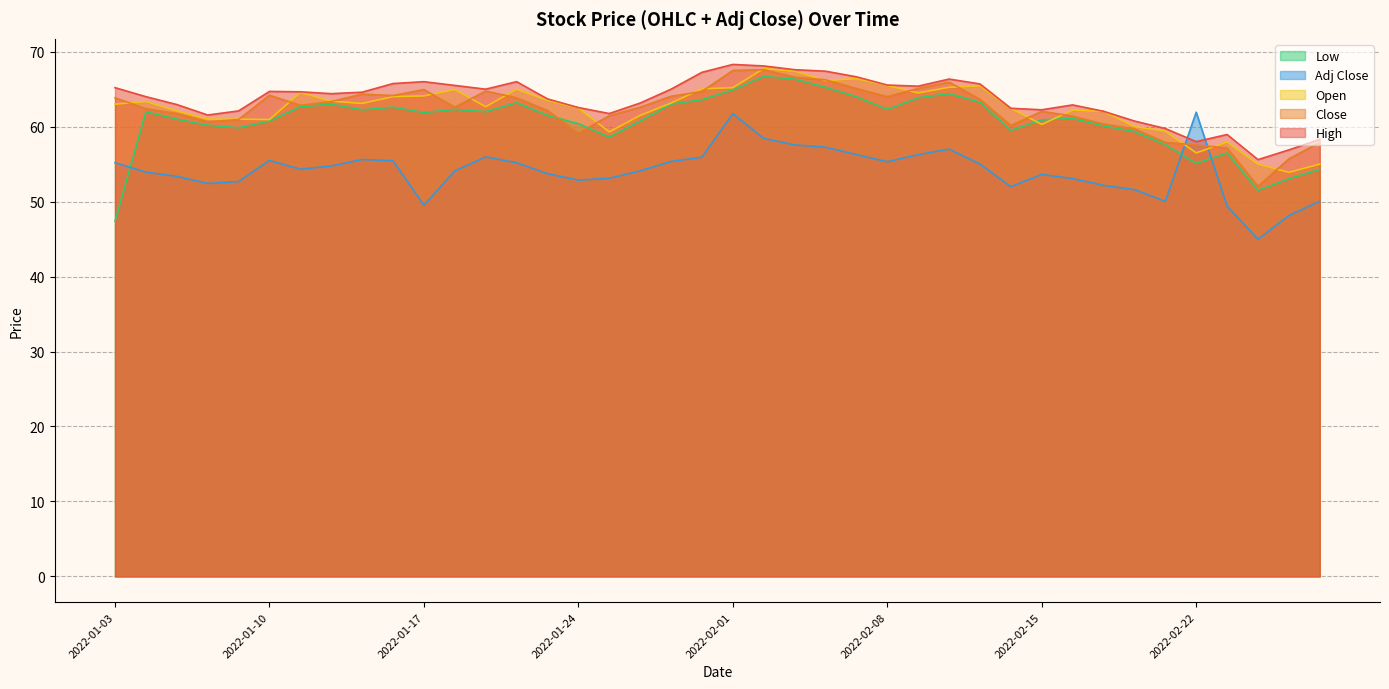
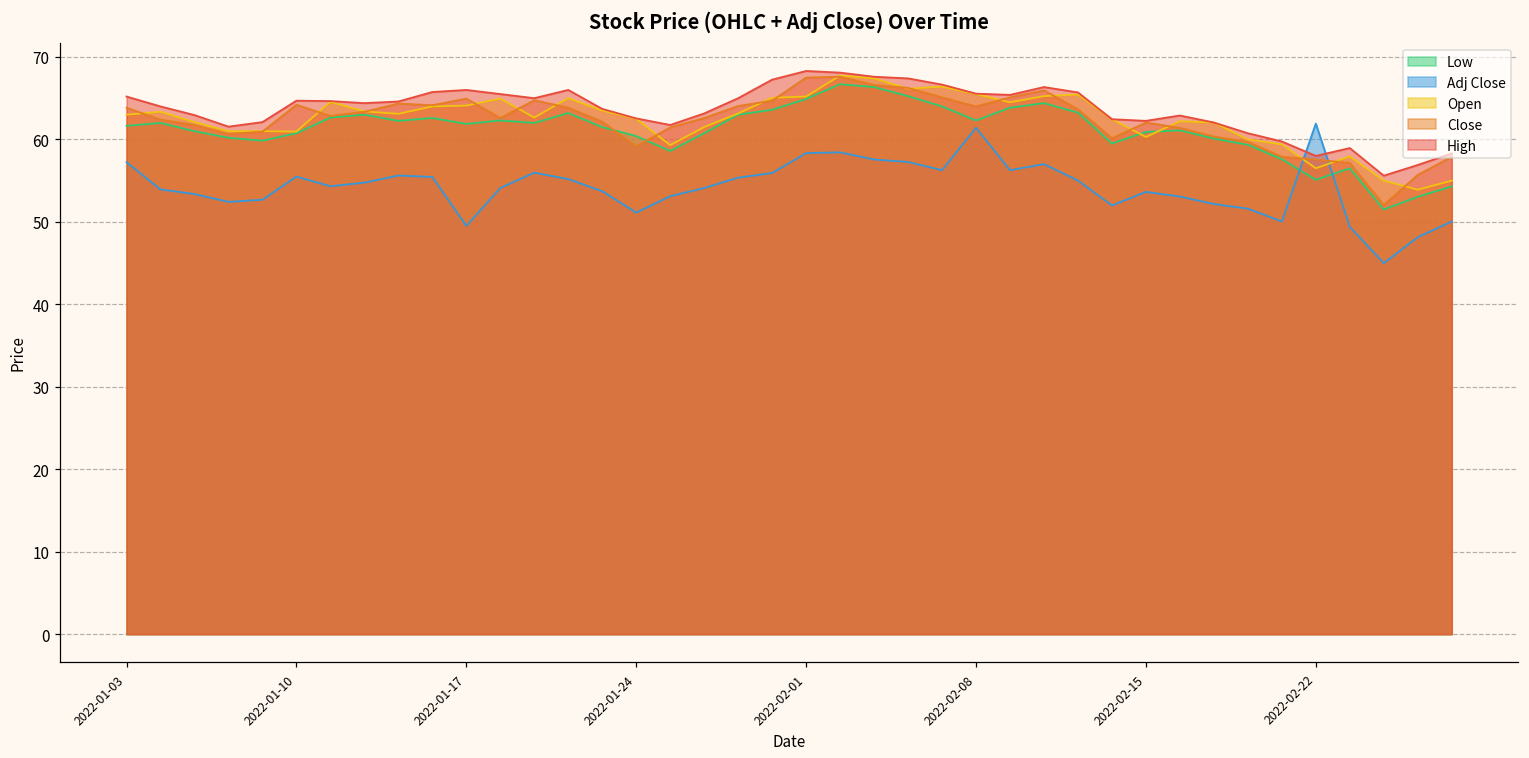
  {
    "Low": {
-     "2022-01-03": 47,
+     "2022-01-03": 62,
      "2022-01-17": 62,
      "2022-01-24": 60,
      "2022-02-08": 62,
      "2022-02-15": 61,
      "2022-02-22": 55
    },
    "Adj Close": {
-     "2022-01-03": 55,
+     "2022-01-03": 57,
      "2022-01-10": 55,
      "2022-01-17": 50,
-     "2022-01-24": 53,
-     "2022-02-01": 62,
-     "2022-02-08": 55,
+     "2022-01-24": 51,
+     "2022-02-01": 58,
+     "2022-02-08": 61,
      "2022-02-15": 54,
      "2022-02-22": 62
    }
  }
